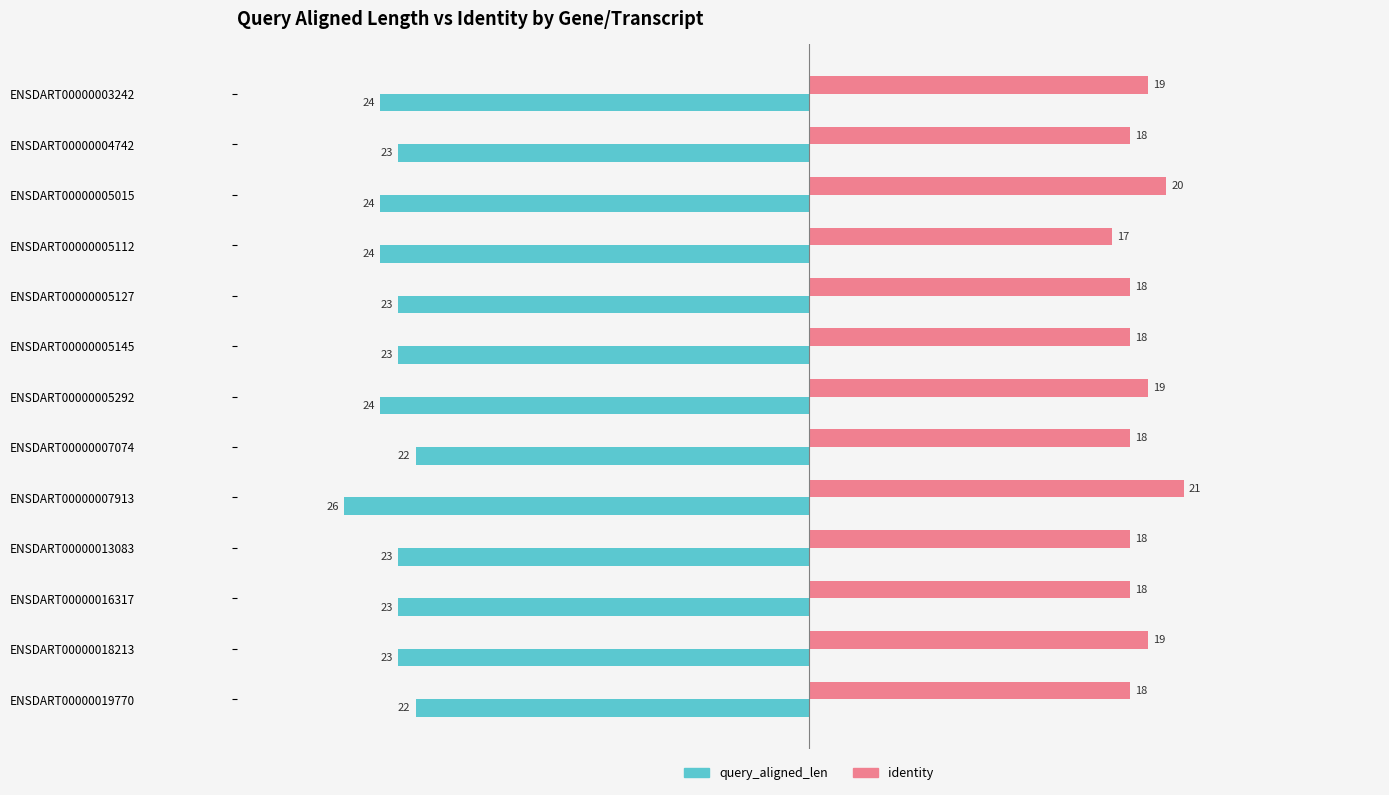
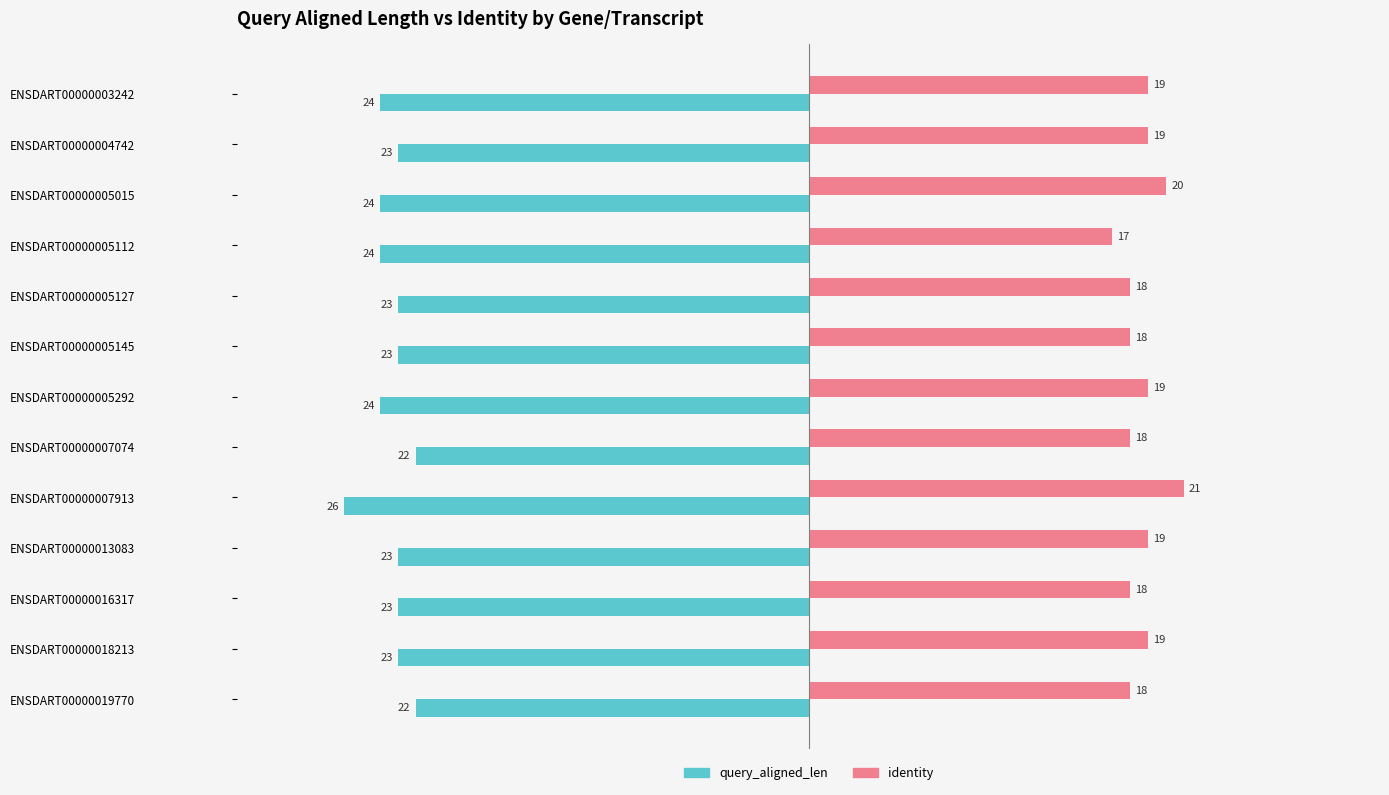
  {
    "identity": {
      "ENSDART00000003242": 19,
-     "ENSDART00000004742": 18,
+     "ENSDART00000004742": 19,
      "ENSDART00000005015": 20,
      "ENSDART00000005112": 17,
      "ENSDART00000005127": 18,
      "ENSDART00000005145": 18,
      "ENSDART00000005292": 19,
      "ENSDART00000007074": 18,
      "ENSDART00000007913": 21,
-     "ENSDART00000013083": 18,
+     "ENSDART00000013083": 19,
      "ENSDART00000016317": 18,
      "ENSDART00000018213": 19,
      "ENSDART00000019770": 18
    }
  }
